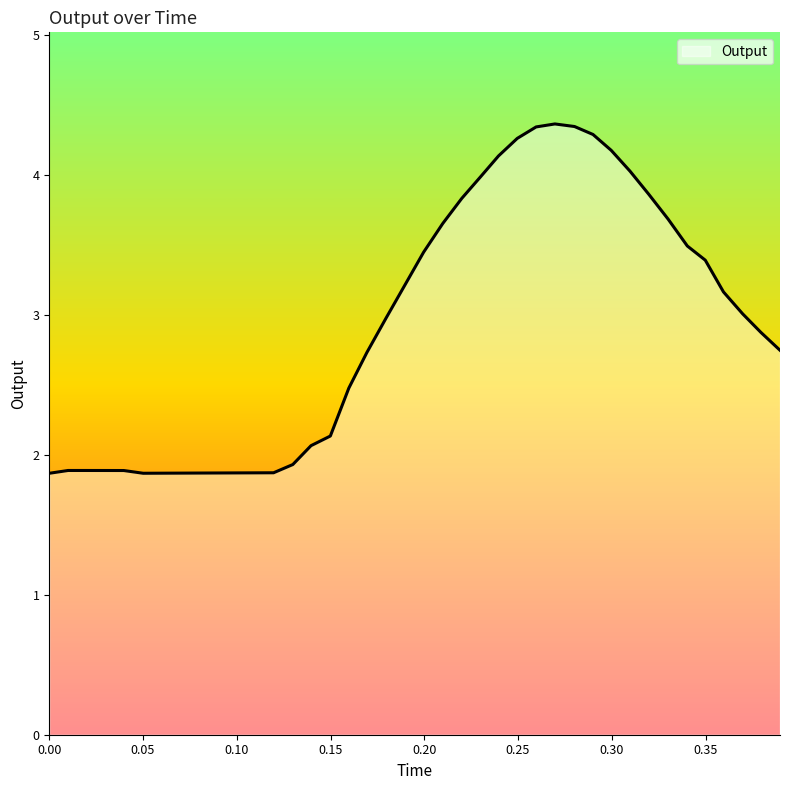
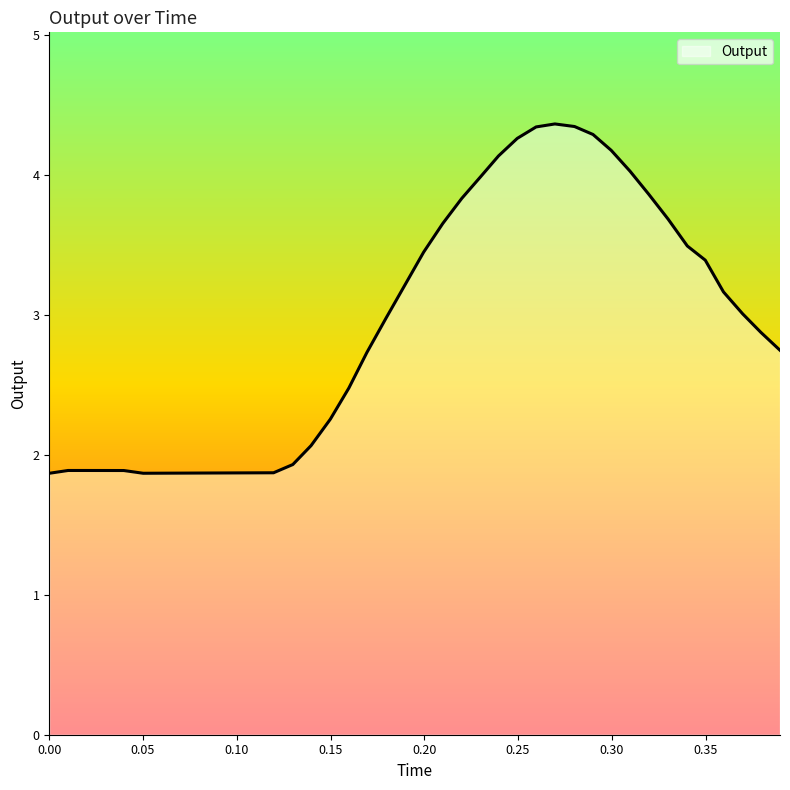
  {
    "0.00": 1.87,
    "0.05": 1.87,
-   "0.15": 2.13,
+   "0.15": 2.25,
    "0.35": 3.39
  }
